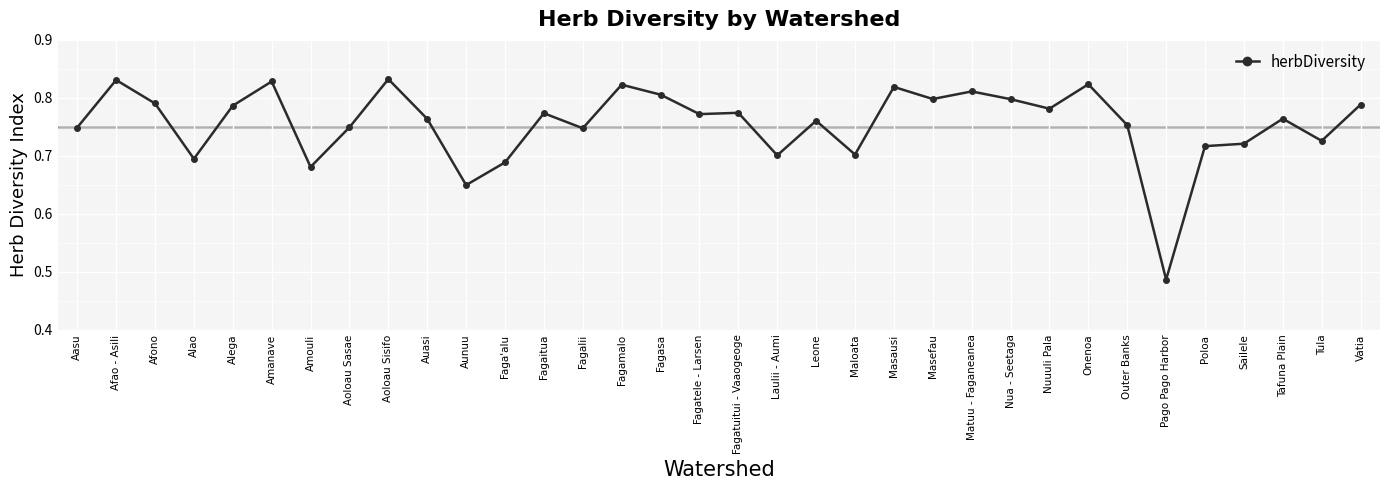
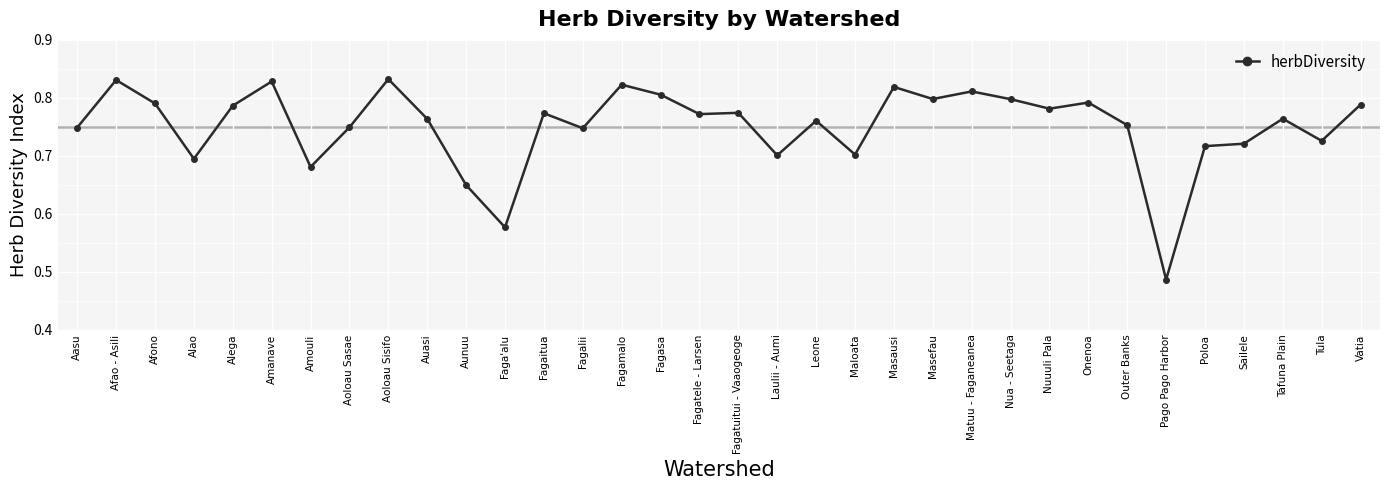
  {
    "Aasu": 0.75,
    "Afao - Asili": 0.83,
    "Afono": 0.79,
    "Alao": 0.69,
    "Alega": 0.79,
    "Amanave": 0.83,
    "Amouli": 0.68,
    "Aoloau Sasae": 0.75,
    "Aoloau Sisifo": 0.83,
    "Auasi": 0.76,
    "Aunuu": 0.65,
-   "Faga'alu": 0.69,
+   "Faga'alu": 0.58,
    "Fagaitua": 0.77,
    "Fagalii": 0.75,
    "Fagamalo": 0.82,
    "Fagasa": 0.81,
    "Fagatele - Larsen": 0.77,
    "Fagatuitui - Vaaogeoge": 0.77,
    "Laulii - Aumi": 0.70,
    "Leone": 0.76,
    "Maloata": 0.70,
    "Masausi": 0.82,
    "Masefau": 0.80,
    "Matuu - Faganeanea": 0.81,
    "Nua - Seetaga": 0.80,
    "Nuuuli Pala": 0.78,
-   "Onenoa": 0.82,
+   "Onenoa": 0.79,
    "Outer Banks": 0.75,
    "Pago Pago Harbor": 0.49,
    "Poloa": 0.72,
    "Sailele": 0.72,
    "Tafuna Plain": 0.76,
    "Tula": 0.73,
    "Vatia": 0.79
  }
